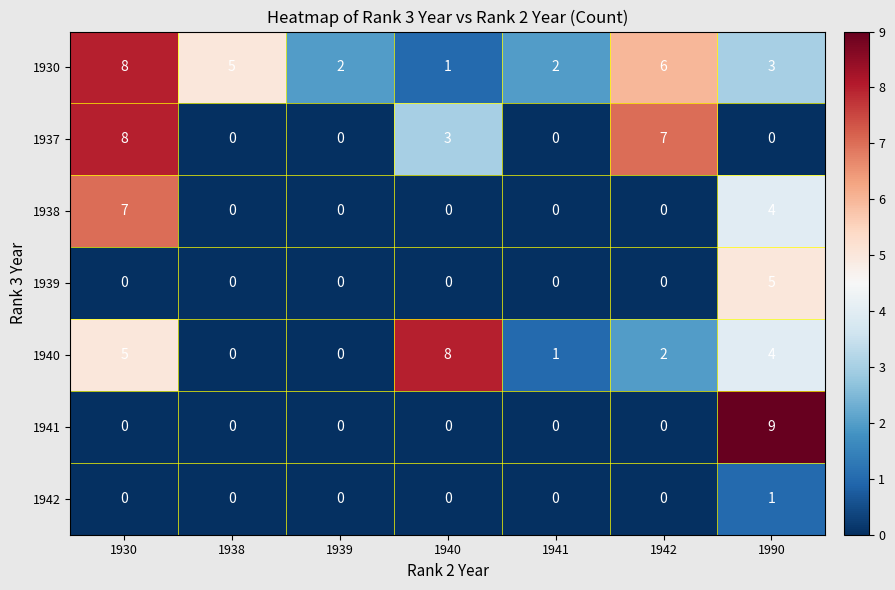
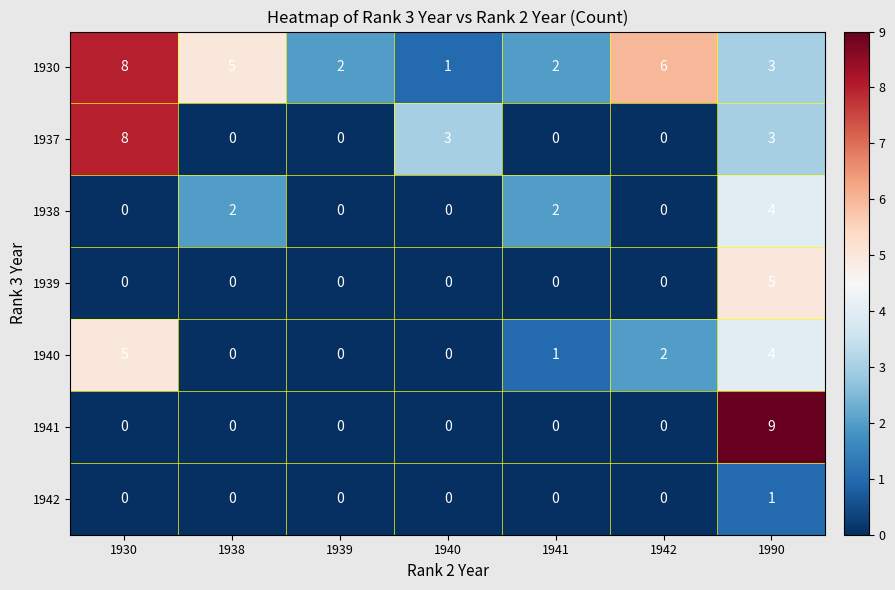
  {
    "1930": {
      "1930": 8,
      "1939": 2,
      "1940": 1,
      "1941": 2,
      "1942": 6,
      "1990": 3
    },
    "1937": {
      "1930": 8,
      "1938": 0,
      "1939": 0,
      "1940": 3,
      "1941": 0,
-     "1942": 7,
-     "1990": 0
+     "1942": 0,
+     "1990": 3
    },
    "1938": {
-     "1930": 7,
-     "1938": 0,
+     "1930": 0,
+     "1938": 2,
      "1939": 0,
      "1940": 0,
-     "1941": 0,
+     "1941": 2,
      "1942": 0
    },
    "1939": {
      "1930": 0,
      "1938": 0,
      "1939": 0,
      "1940": 0,
      "1941": 0,
      "1942": 0
    },
    "1940": {
      "1938": 0,
      "1939": 0,
-     "1940": 8,
+     "1940": 0,
      "1941": 1,
      "1942": 2
    },
    "1941": {
      "1930": 0,
      "1938": 0,
      "1939": 0,
      "1940": 0,
      "1941": 0,
      "1942": 0,
      "1990": 9
    },
    "1942": {
      "1930": 0,
      "1938": 0,
      "1939": 0,
      "1940": 0,
      "1941": 0,
      "1942": 0,
      "1990": 1
    }
  }
